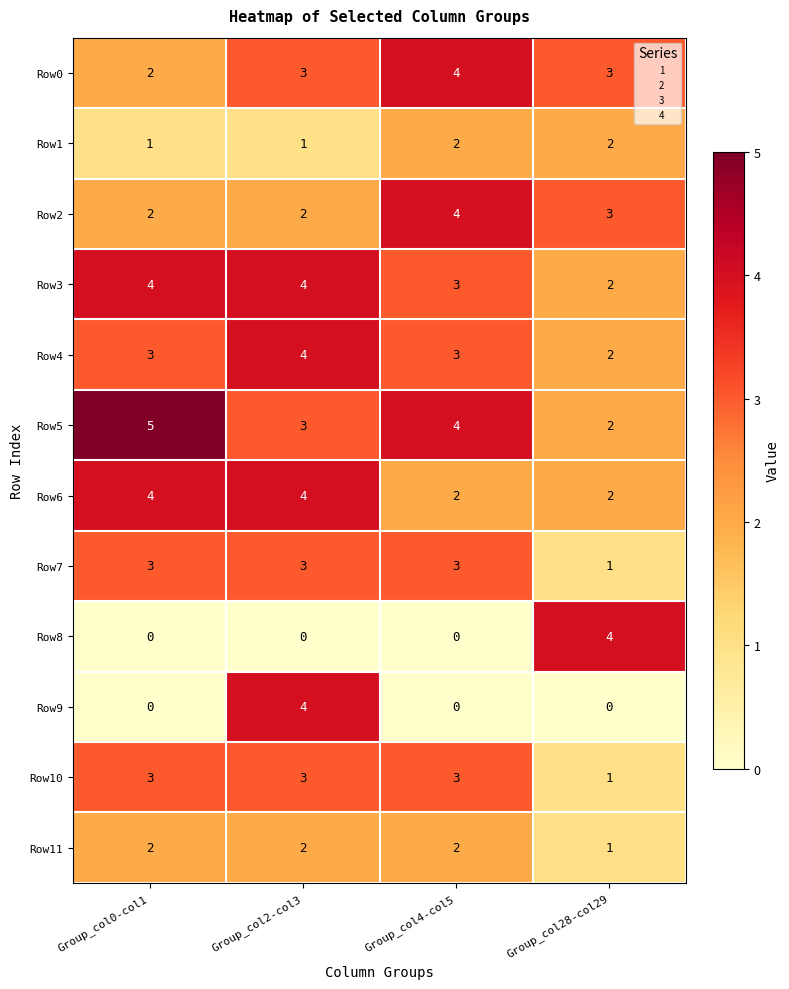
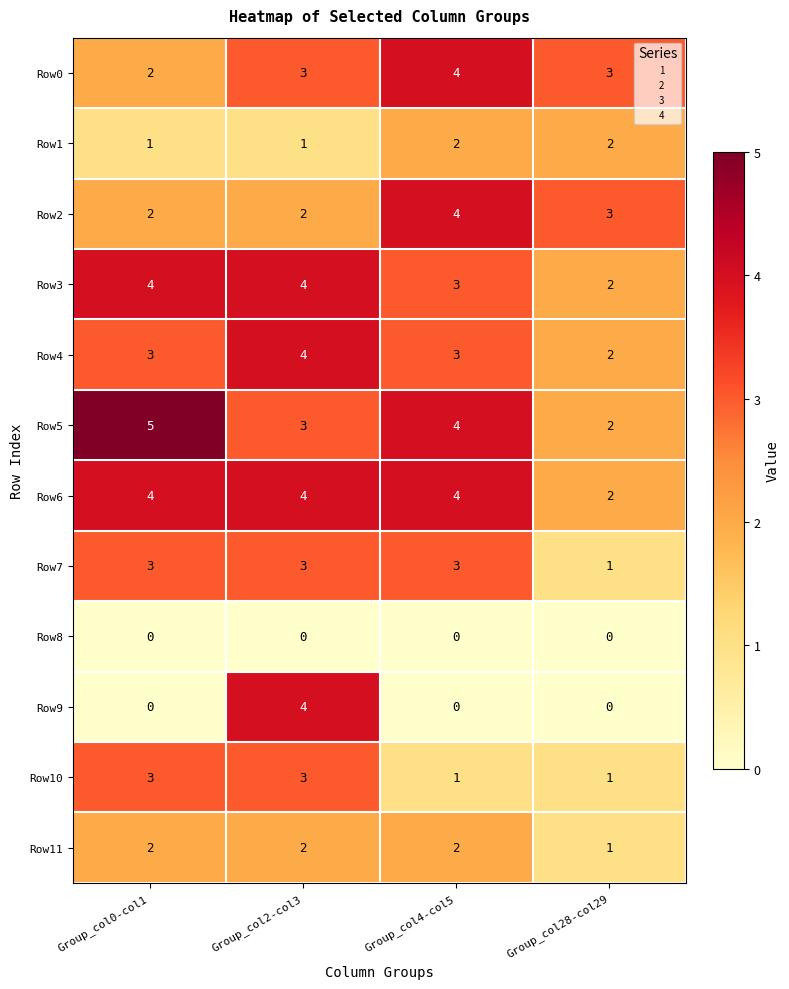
  {
    "Row0": {
      "Group_col0-col1": 2,
      "Group_col2-col3": 3,
      "Group_col4-col5": 4,
      "Group_col28-col29": 3
    },
    "Row1": {
      "Group_col0-col1": 1,
      "Group_col2-col3": 1,
      "Group_col4-col5": 2,
      "Group_col28-col29": 2
    },
    "Row2": {
      "Group_col0-col1": 2,
      "Group_col2-col3": 2,
      "Group_col4-col5": 4,
      "Group_col28-col29": 3
    },
    "Row3": {
      "Group_col0-col1": 4,
      "Group_col2-col3": 4,
      "Group_col4-col5": 3,
      "Group_col28-col29": 2
    },
    "Row4": {
      "Group_col0-col1": 3,
      "Group_col2-col3": 4,
      "Group_col4-col5": 3,
      "Group_col28-col29": 2
    },
    "Row5": {
      "Group_col0-col1": 5,
      "Group_col2-col3": 3,
      "Group_col4-col5": 4,
      "Group_col28-col29": 2
    },
    "Row6": {
      "Group_col0-col1": 4,
      "Group_col2-col3": 4,
-     "Group_col4-col5": 2,
+     "Group_col4-col5": 4,
      "Group_col28-col29": 2
    },
    "Row7": {
      "Group_col0-col1": 3,
      "Group_col2-col3": 3,
      "Group_col4-col5": 3,
      "Group_col28-col29": 1
    },
    "Row8": {
      "Group_col0-col1": 0,
      "Group_col2-col3": 0,
      "Group_col4-col5": 0,
-     "Group_col28-col29": 4
+     "Group_col28-col29": 0
    },
    "Row9": {
      "Group_col0-col1": 0,
      "Group_col2-col3": 4,
      "Group_col4-col5": 0,
      "Group_col28-col29": 0
    },
    "Row10": {
      "Group_col0-col1": 3,
      "Group_col2-col3": 3,
-     "Group_col4-col5": 3,
+     "Group_col4-col5": 1,
      "Group_col28-col29": 1
    },
    "Row11": {
      "Group_col0-col1": 2,
      "Group_col2-col3": 2,
      "Group_col4-col5": 2,
      "Group_col28-col29": 1
    }
  }
